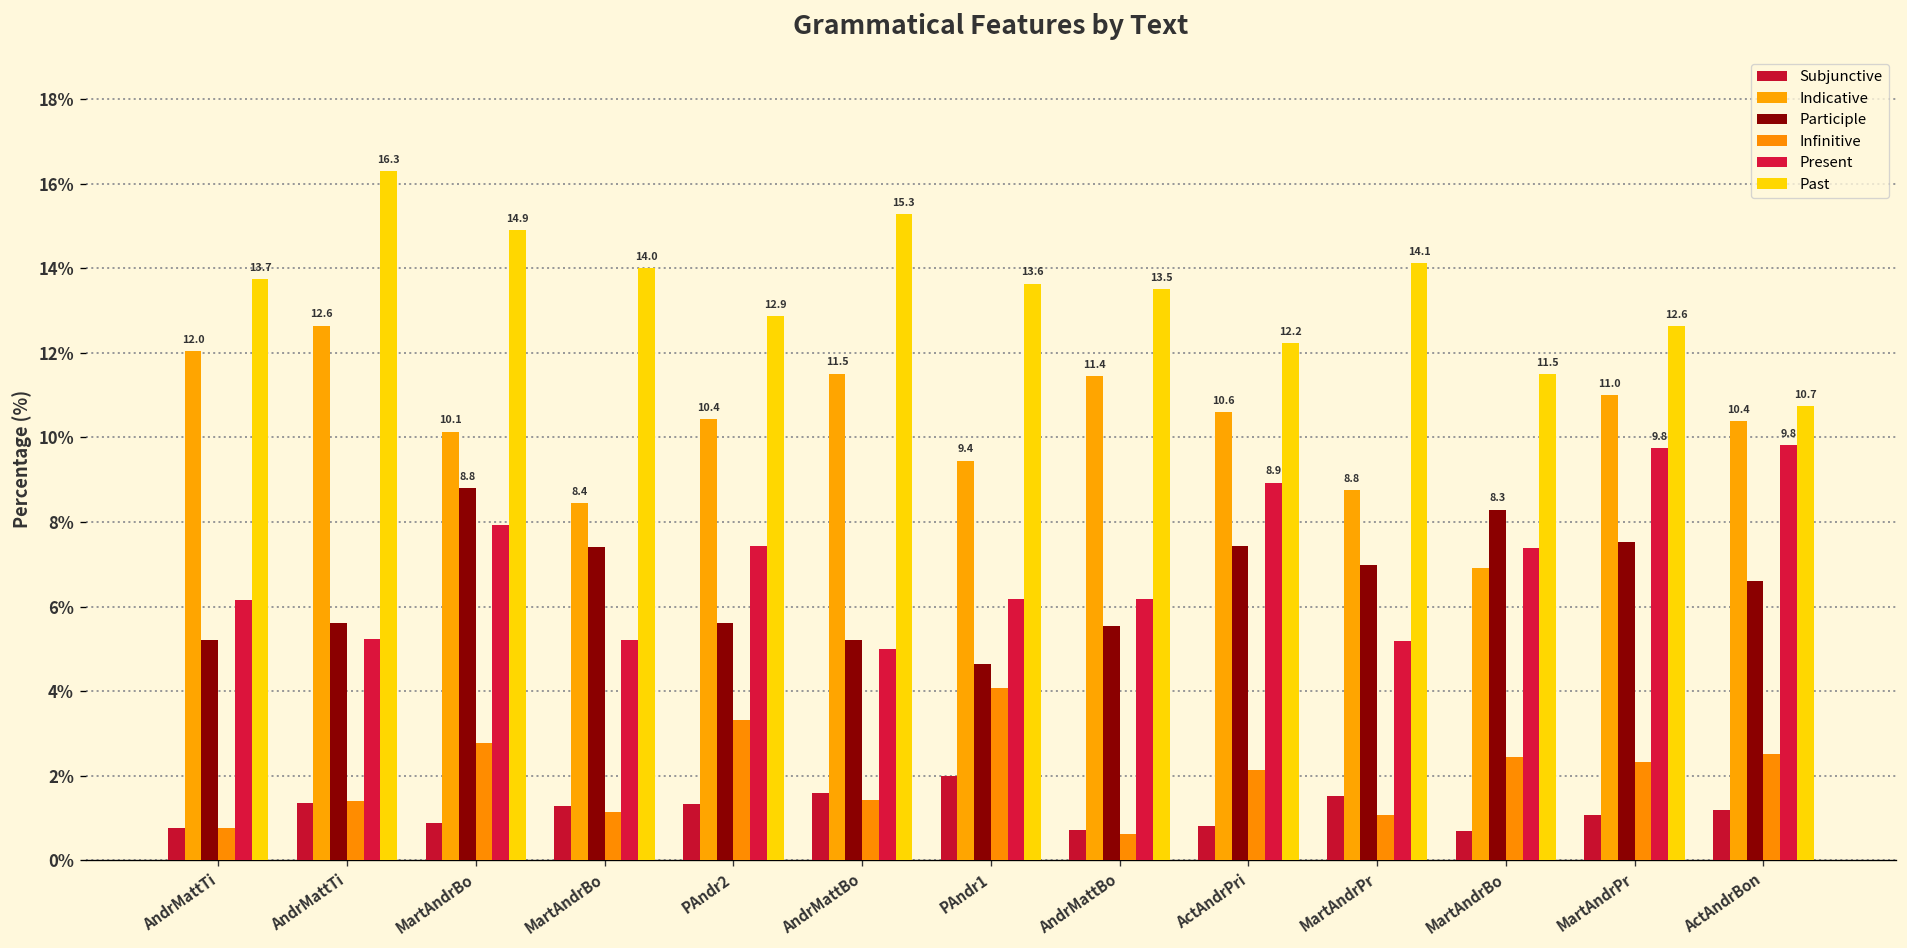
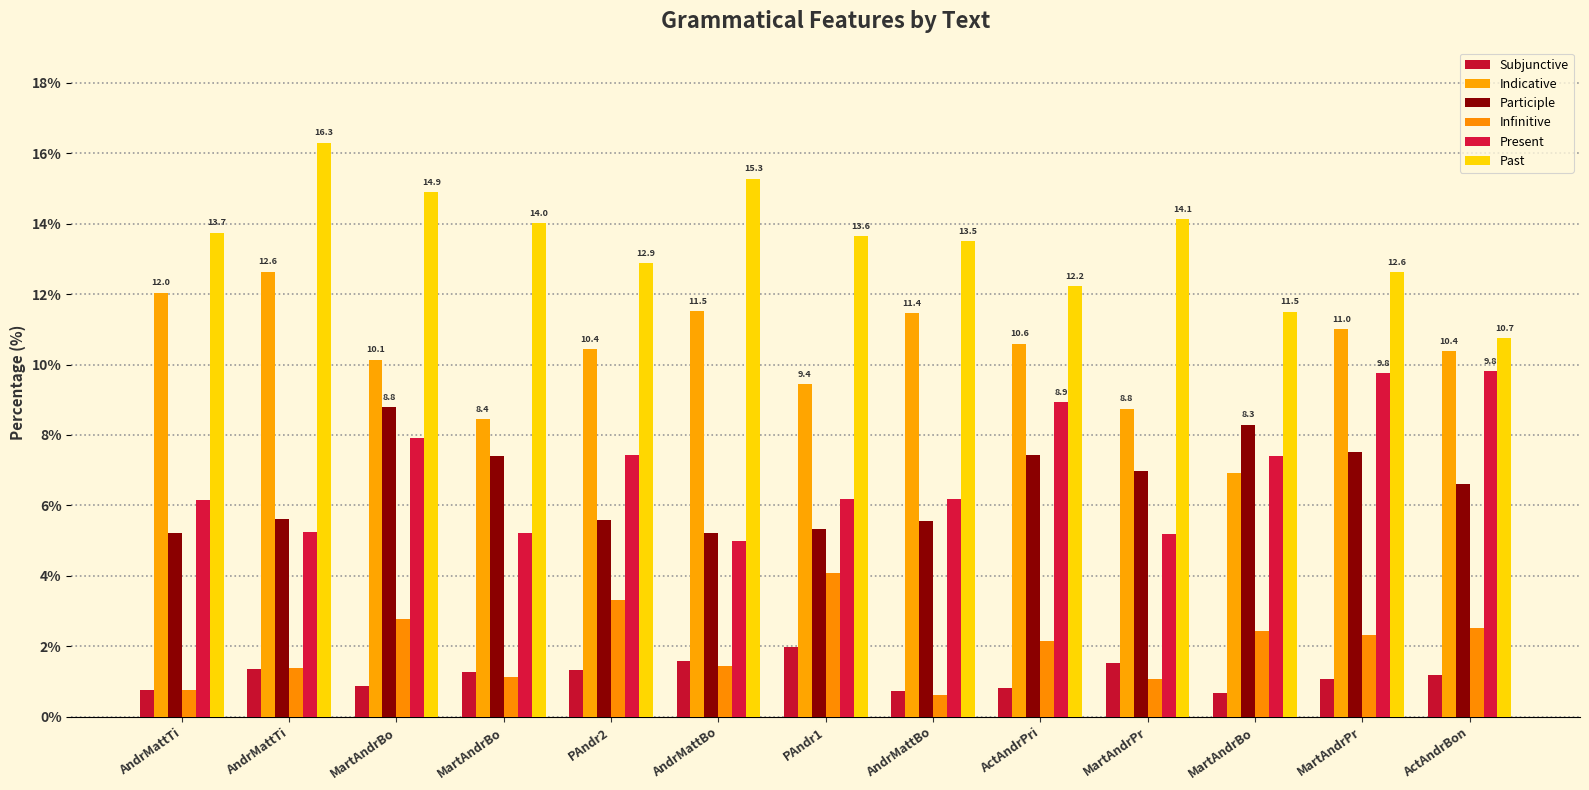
  {
    "Participle": {
      "PAndr2": "5.6%",
-     "PAndr1": "4.6%",
+     "PAndr1": "5.3%",
      "ActAndrPri": "7.4%",
      "ActAndrBon": "6.6%"
    }
  }
